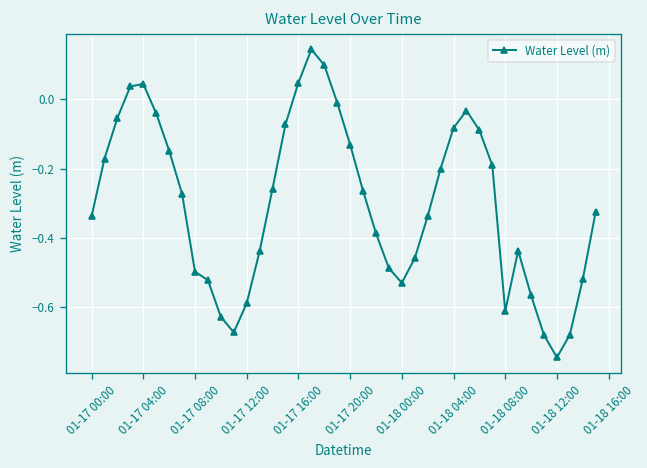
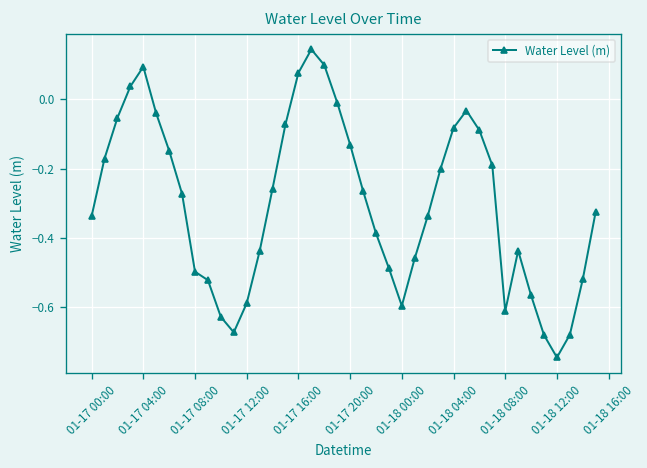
  {
    "01-17 00:00": -0.34,
-   "01-17 04:00": 0.04,
+   "01-17 04:00": 0.09,
    "01-17 08:00": -0.50,
    "01-17 12:00": -0.59,
-   "01-17 16:00": 0.05,
+   "01-17 16:00": 0.08,
    "01-17 20:00": -0.13,
-   "01-18 00:00": -0.53,
+   "01-18 00:00": -0.60,
    "01-18 04:00": -0.08,
    "01-18 08:00": -0.61,
    "01-18 12:00": -0.74
  }
